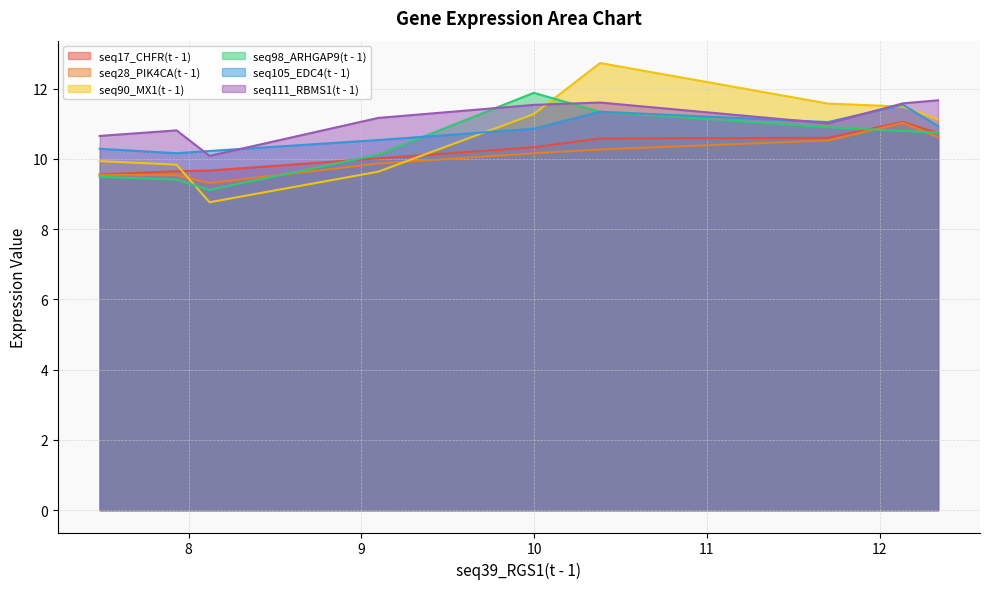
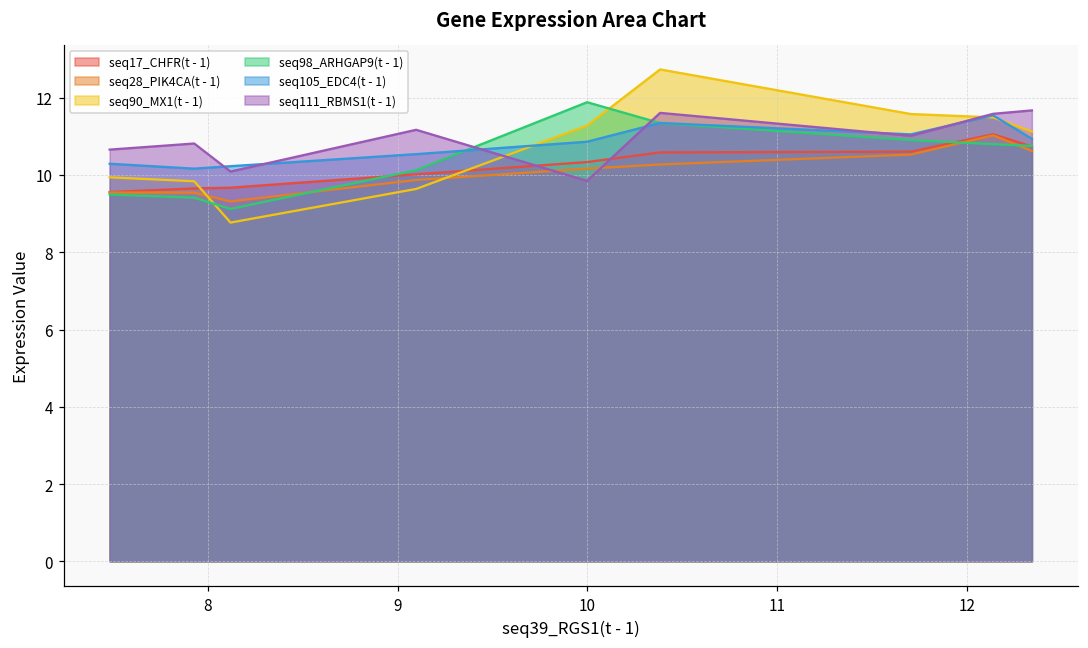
  {
    "seq98_ARHGAP9(t - 1)": {
      "10": 11.9
    },
    "seq105_EDC4(t - 1)": {
      "10": 10.9
    },
    "seq111_RBMS1(t - 1)": {
-     "10": 11.5
+     "10": 9.8
    }
  }
